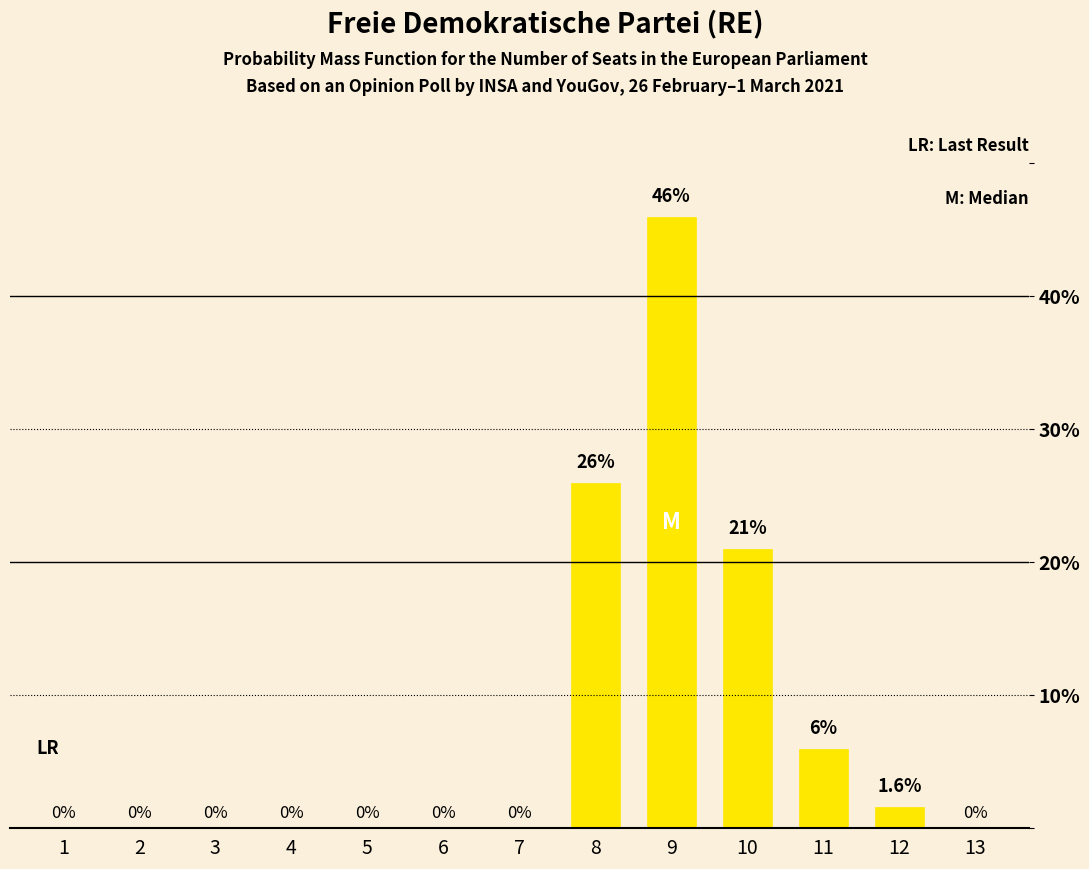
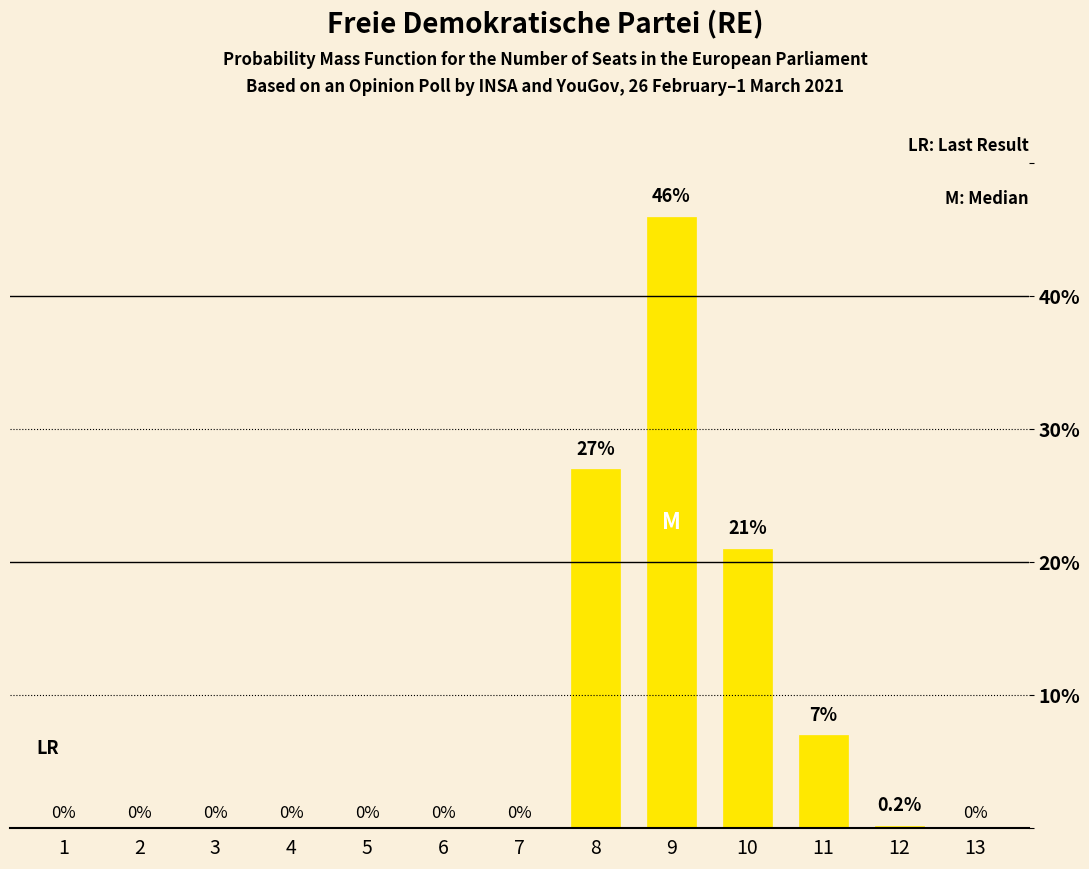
  {
    "1": "0%",
    "2": "0%",
    "3": "0%",
    "4": "0%",
    "5": "0%",
    "6": "0%",
    "7": "0%",
-   "8": "26%",
+   "8": "27%",
    "9": "46%",
    "10": "21%",
-   "11": "6%",
-   "12": "1.6%",
+   "11": "7%",
+   "12": "0.2%",
    "13": "0%"
  }
